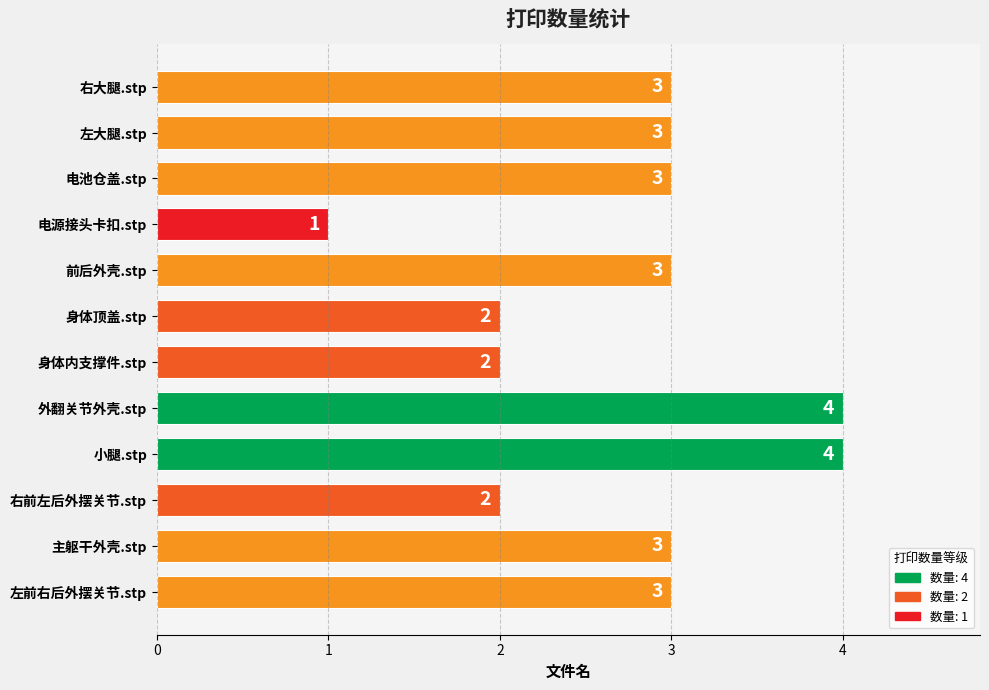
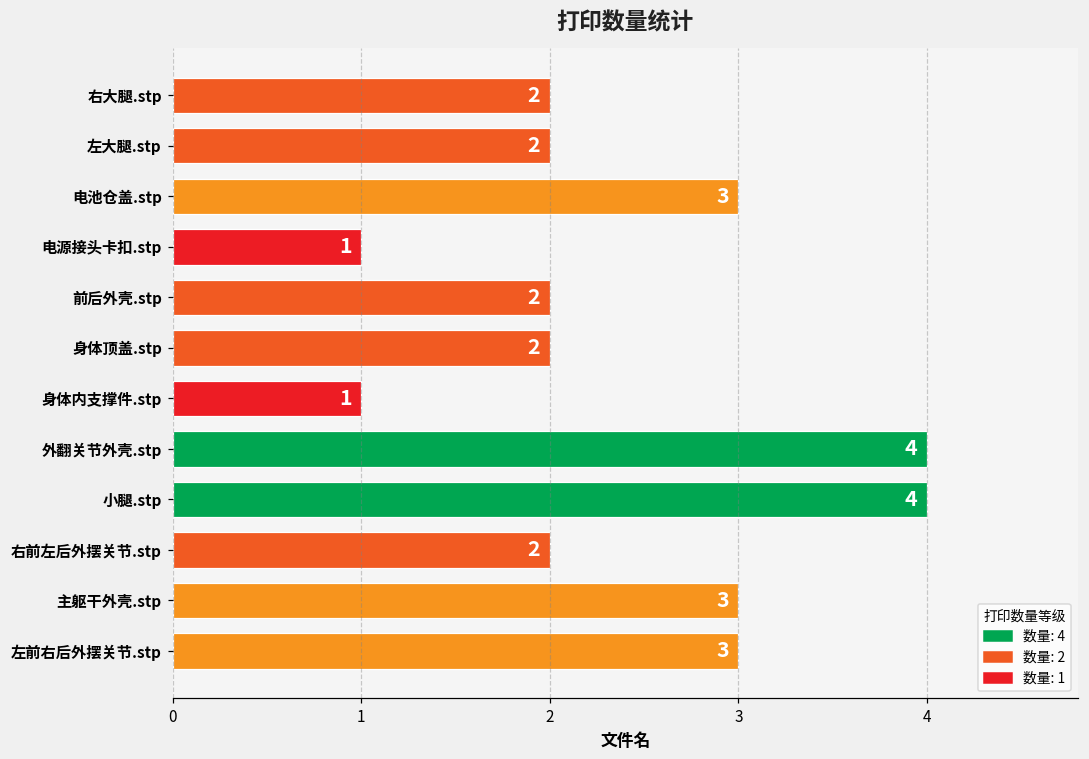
  {
-   "右大腿.stp": 3,
-   "左大腿.stp": 3,
+   "右大腿.stp": 2,
+   "左大腿.stp": 2,
    "电池仓盖.stp": 3,
    "电源接头卡扣.stp": 1,
-   "前后外壳.stp": 3,
+   "前后外壳.stp": 2,
    "身体顶盖.stp": 2,
-   "身体内支撑件.stp": 2,
+   "身体内支撑件.stp": 1,
    "外翻关节外壳.stp": 4,
    "小腿.stp": 4,
    "右前左后外摆关节.stp": 2,
    "主躯干外壳.stp": 3,
    "左前右后外摆关节.stp": 3
  }
